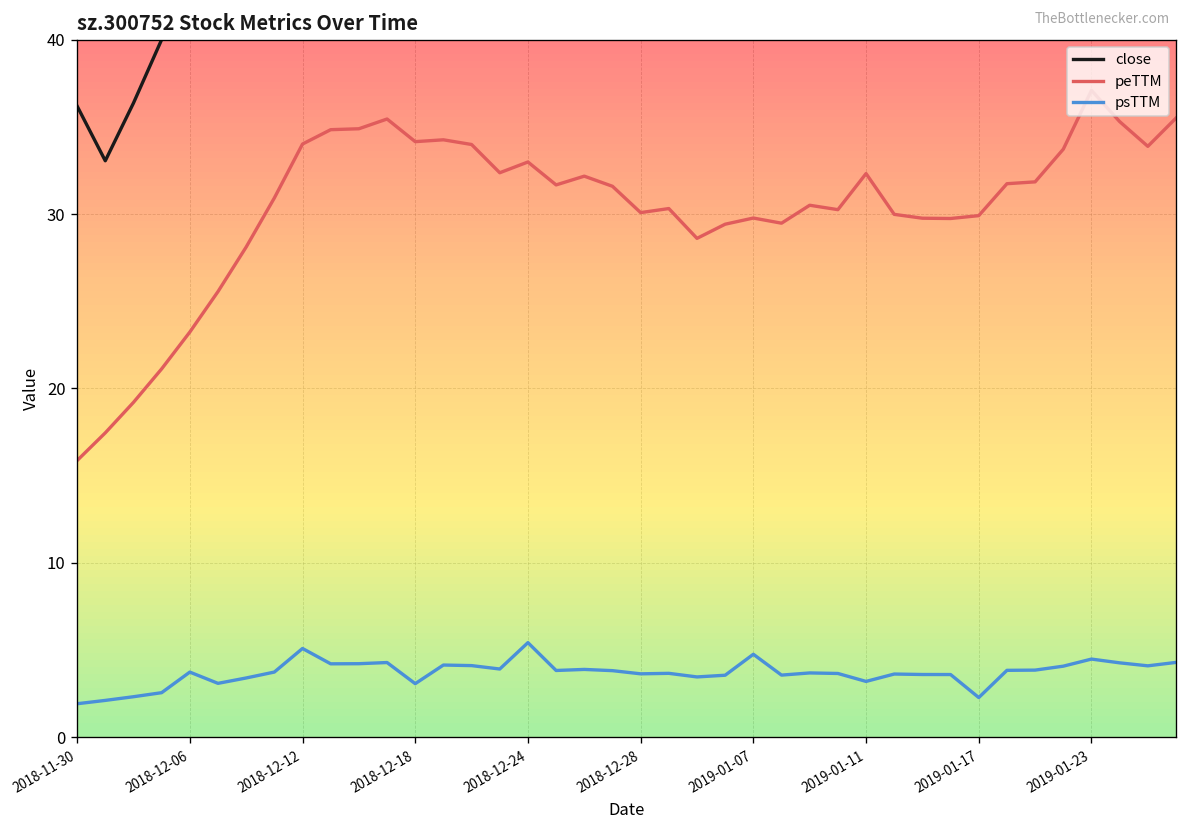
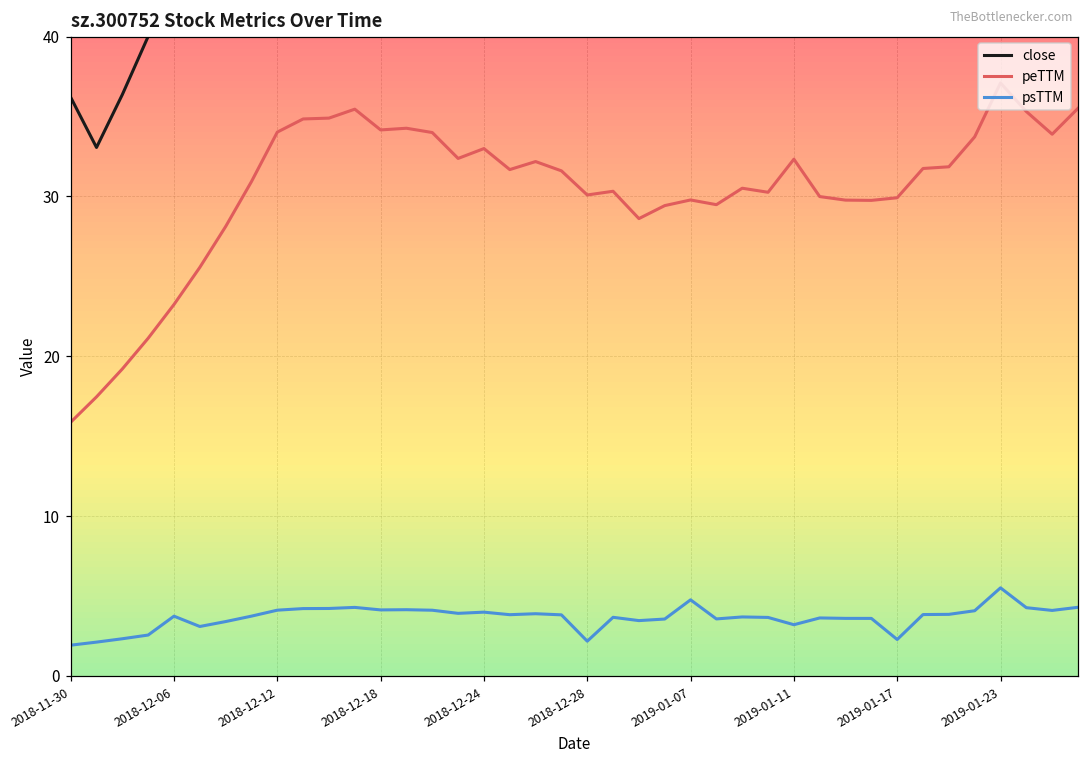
  {
    "close": {
      "2018-11-30": 36.2
    },
    "peTTM": {
      "2018-11-30": 15.9,
      "2018-12-06": 23.2,
      "2018-12-12": 34.0,
      "2018-12-18": 34.2,
      "2018-12-24": 33.0,
      "2018-12-28": 30.1,
      "2019-01-07": 29.8,
      "2019-01-11": 32.3,
      "2019-01-17": 29.9
    },
    "psTTM": {
      "2018-11-30": 1.9,
      "2018-12-06": 3.7,
-     "2018-12-12": 5.1,
-     "2018-12-18": 3.1,
-     "2018-12-24": 5.4,
-     "2018-12-28": 3.6,
+     "2018-12-12": 4.1,
+     "2018-12-18": 4.1,
+     "2018-12-24": 4.0,
+     "2018-12-28": 2.2,
      "2019-01-07": 4.8,
      "2019-01-11": 3.2,
      "2019-01-17": 2.3,
-     "2019-01-23": 4.5
+     "2019-01-23": 5.5
    }
  }
